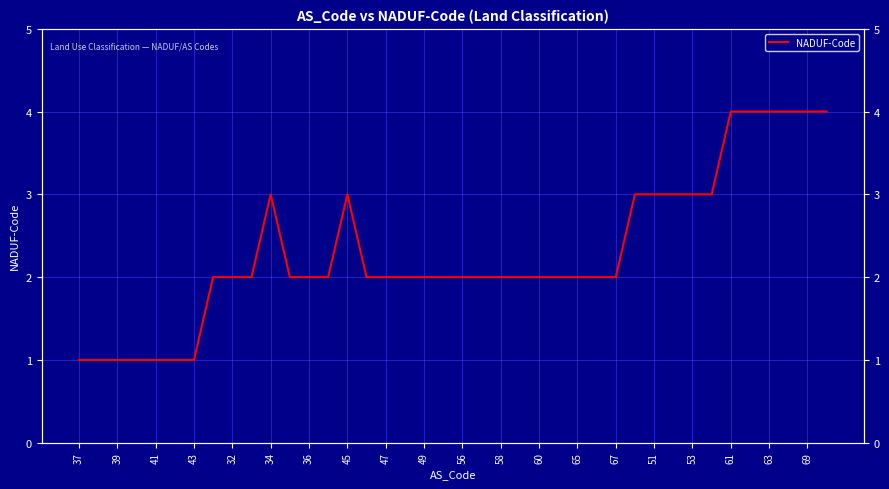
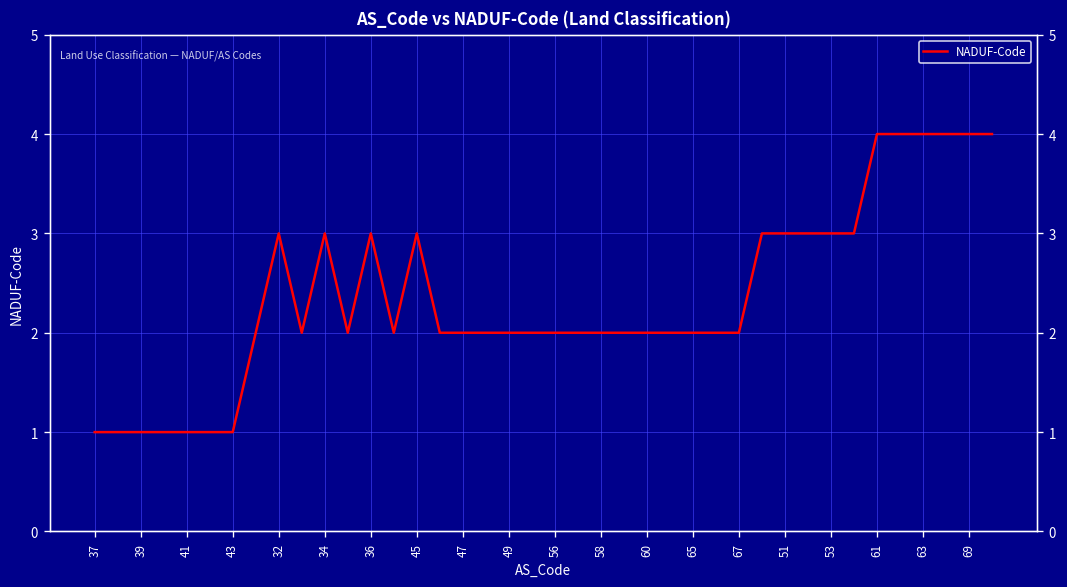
  {
    "41": 1,
    "43": 1,
-   "32": 2,
+   "32": 3,
    "34": 3,
-   "36": 2,
+   "36": 3,
    "45": 3,
    "47": 2,
    "49": 2,
    "56": 2,
    "58": 2,
    "60": 2,
    "65": 2,
    "67": 2,
    "51": 3,
    "53": 3,
    "61": 4,
    "63": 4,
    "69": 4
  }
